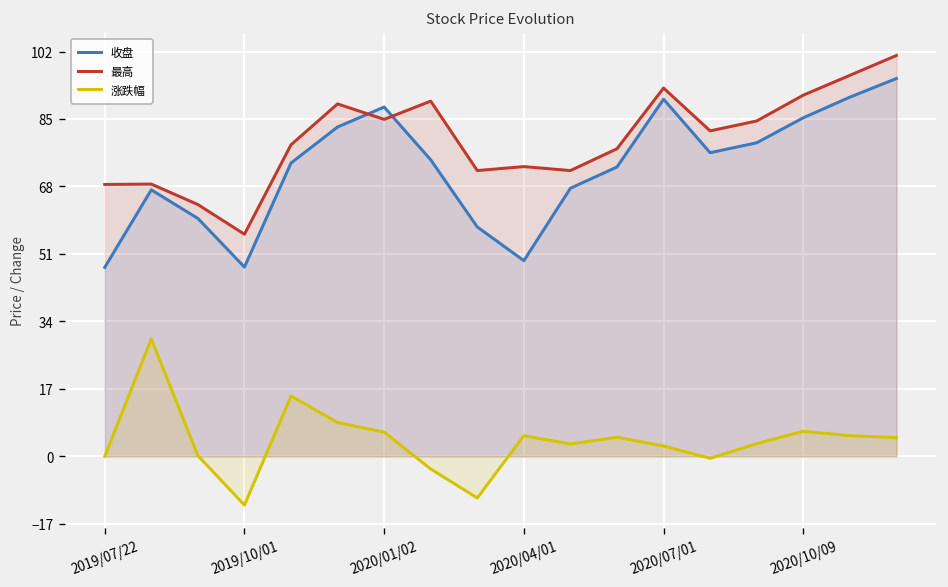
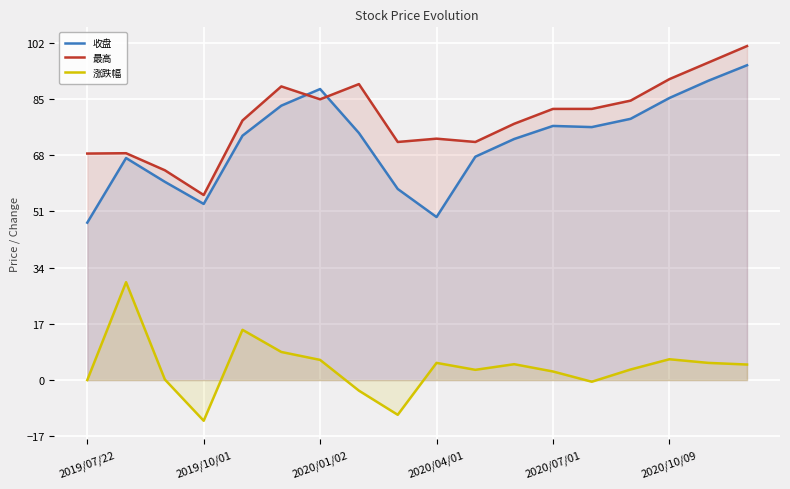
  {
    "收盘": {
      "2019/07/22": 48,
-     "2019/10/01": 48,
+     "2019/10/01": 53,
      "2020/01/02": 88,
      "2020/04/01": 49,
-     "2020/07/01": 90,
+     "2020/07/01": 77,
      "2020/10/09": 85
    },
    "最高": {
      "2019/07/22": 69,
      "2019/10/01": 56,
      "2020/01/02": 85,
      "2020/04/01": 73,
-     "2020/07/01": 93,
+     "2020/07/01": 82,
      "2020/10/09": 91
    }
  }
